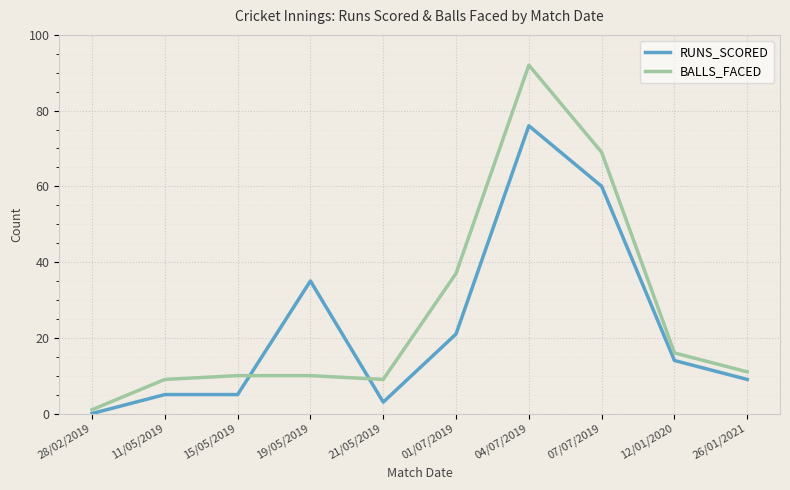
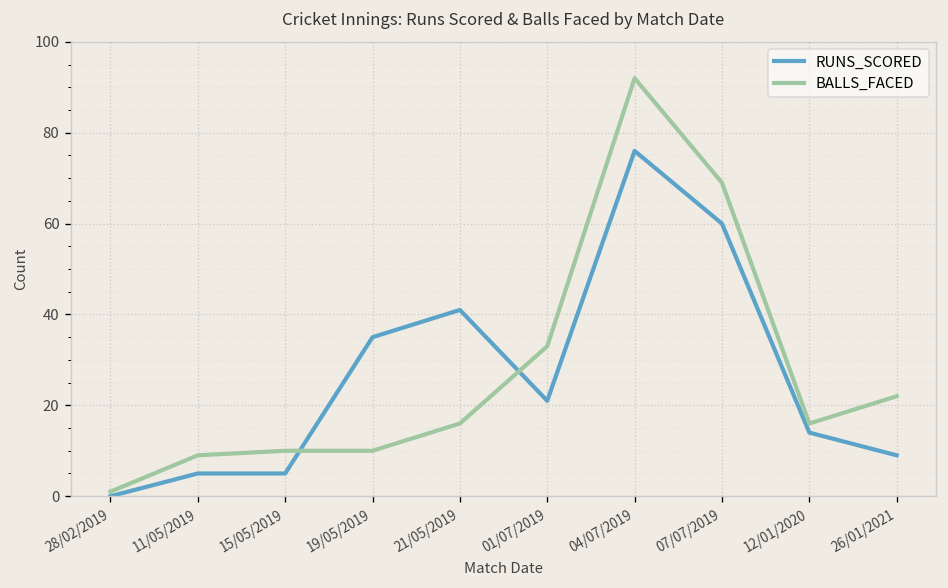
  {
    "RUNS_SCORED": {
      "28/02/2019": 0,
      "11/05/2019": 5,
      "15/05/2019": 5,
      "19/05/2019": 35,
-     "21/05/2019": 3,
+     "21/05/2019": 41,
      "01/07/2019": 21,
      "04/07/2019": 76,
      "07/07/2019": 60,
      "12/01/2020": 14,
      "26/01/2021": 9
    },
    "BALLS_FACED": {
      "28/02/2019": 1,
      "11/05/2019": 9,
      "15/05/2019": 10,
      "19/05/2019": 10,
-     "21/05/2019": 9,
-     "01/07/2019": 37,
+     "21/05/2019": 16,
+     "01/07/2019": 33,
      "04/07/2019": 92,
      "07/07/2019": 69,
      "12/01/2020": 16,
-     "26/01/2021": 11
+     "26/01/2021": 22
    }
  }
